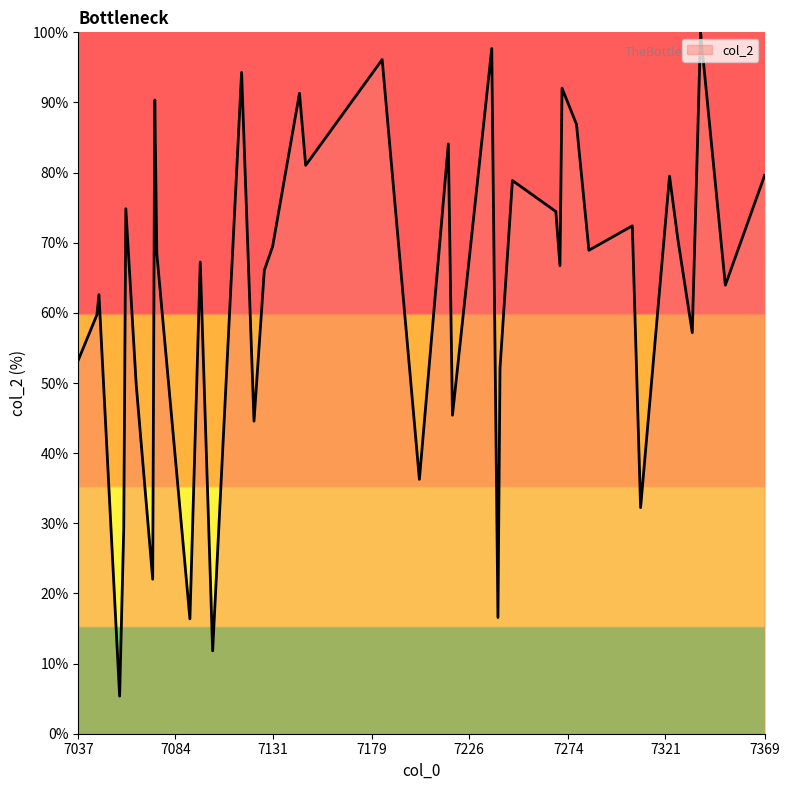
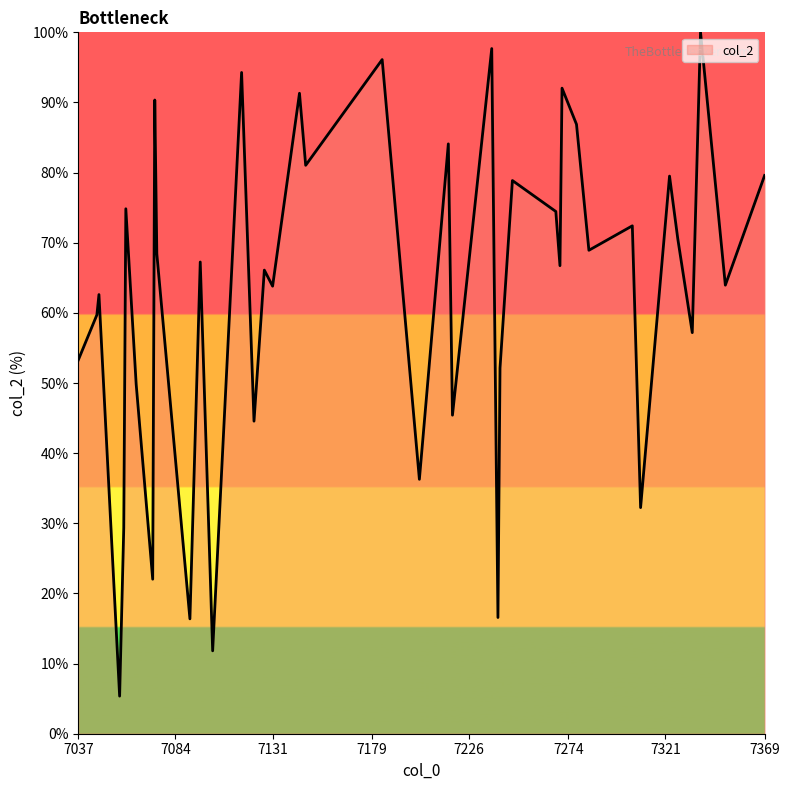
  {
    "7037": "53%",
-   "7131": "69%",
+   "7131": "64%",
    "7369": "80%"
  }
